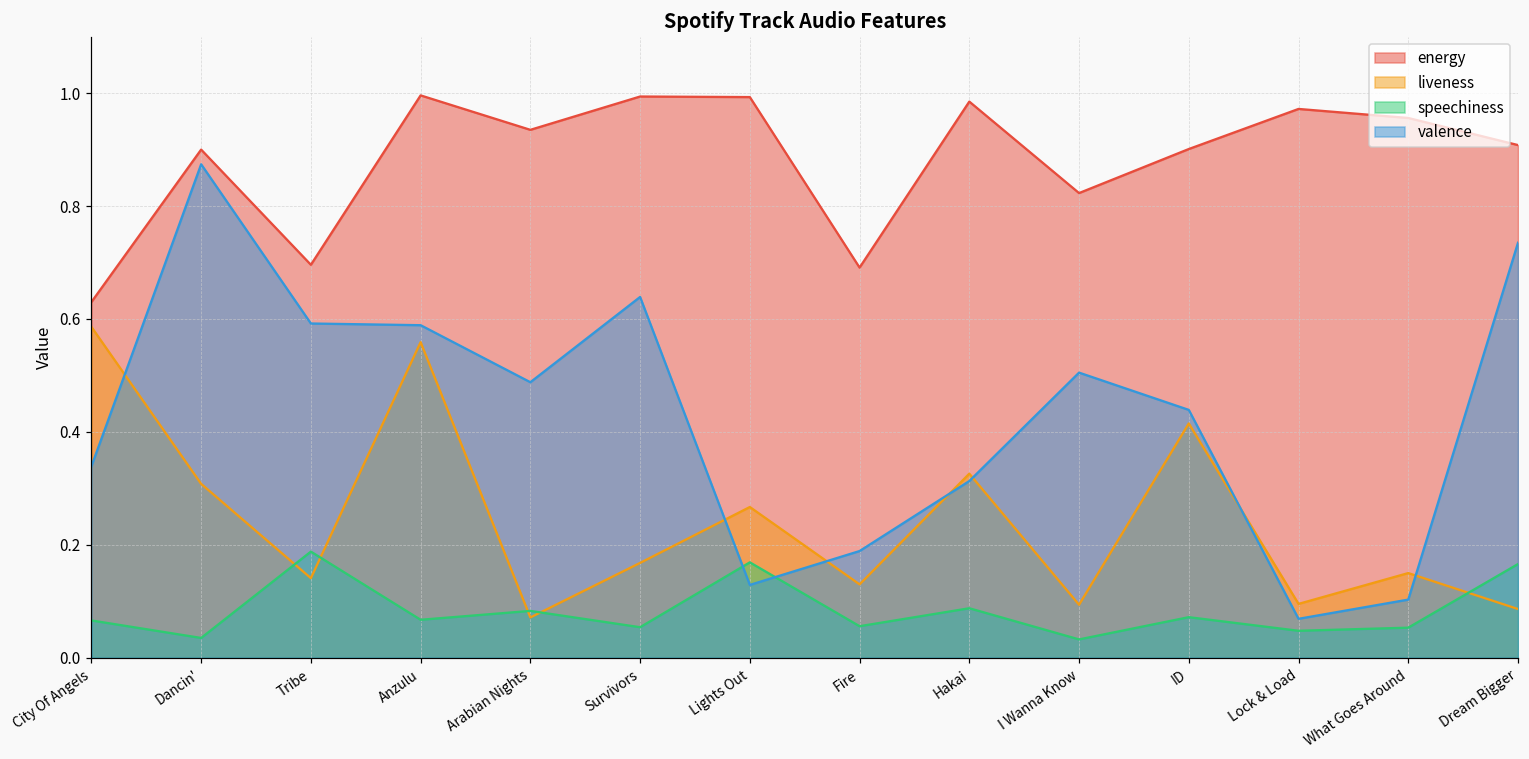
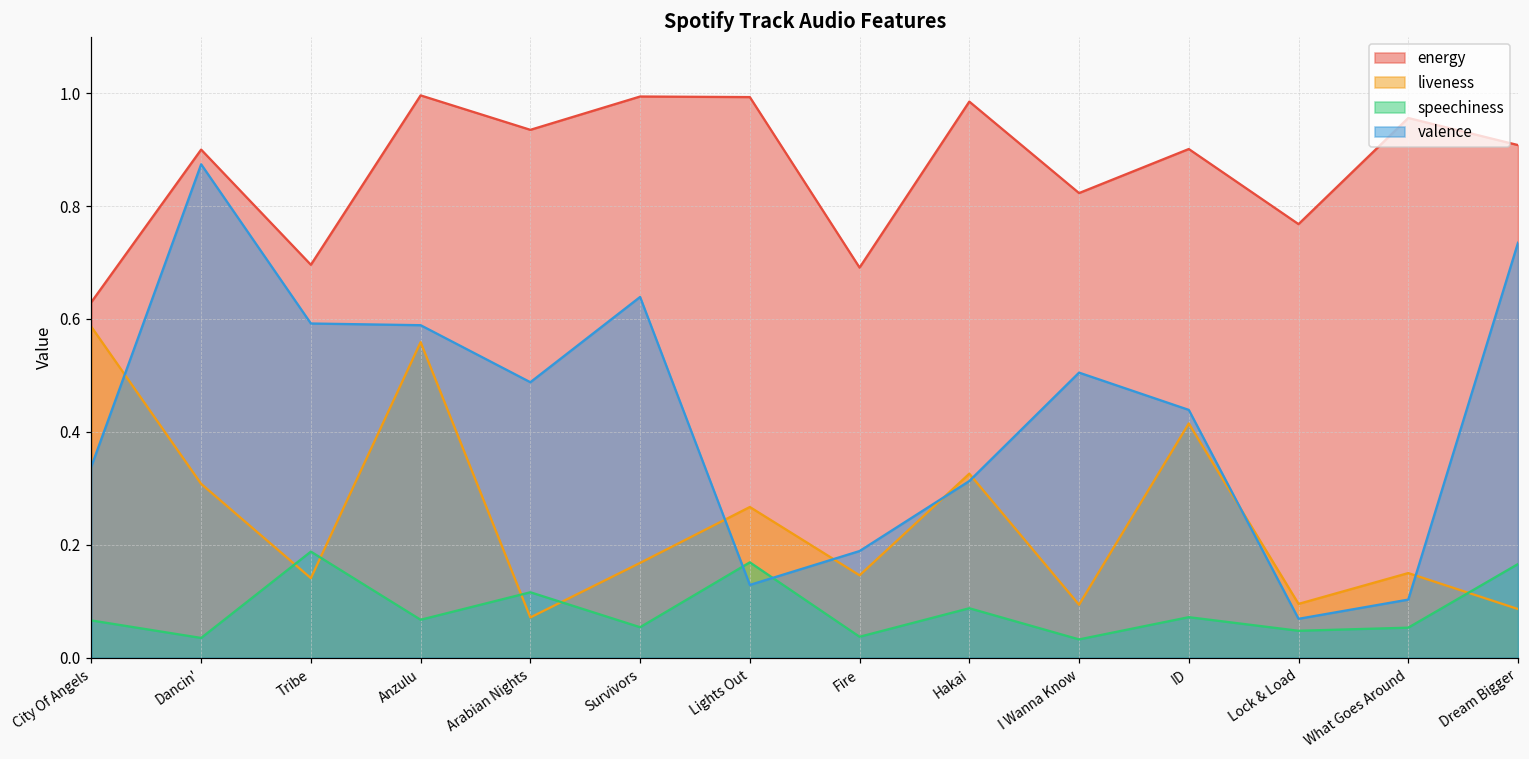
  {
    "energy": {
      "City Of Angels": 0.63,
      "Dancin'": 0.90,
      "Tribe": 0.70,
      "Anzulu": 1.00,
      "Arabian Nights": 0.94,
      "Survivors": 0.99,
      "Lights Out": 0.99,
      "Fire": 0.69,
      "Hakai": 0.99,
      "I Wanna Know": 0.82,
      "ID": 0.90,
-     "Lock & Load": 0.97,
+     "Lock & Load": 0.77,
      "Dream Bigger": 0.91
    },
    "liveness": {
      "City Of Angels": 0.59,
      "Dancin'": 0.31,
      "Tribe": 0.14,
      "Anzulu": 0.56,
      "Arabian Nights": 0.07,
      "Survivors": 0.17,
      "Lights Out": 0.27,
-     "Fire": 0.13,
+     "Fire": 0.15,
      "Hakai": 0.33,
      "I Wanna Know": 0.09,
      "ID": 0.42,
      "Lock & Load": 0.10,
      "What Goes Around": 0.15,
      "Dream Bigger": 0.09
    },
    "speechiness": {
      "City Of Angels": 0.07,
      "Dancin'": 0.04,
      "Tribe": 0.19,
      "Anzulu": 0.07,
-     "Arabian Nights": 0.08,
+     "Arabian Nights": 0.12,
      "Survivors": 0.05,
      "Lights Out": 0.17,
-     "Fire": 0.06,
+     "Fire": 0.04,
      "Hakai": 0.09,
      "I Wanna Know": 0.03,
      "ID": 0.07,
      "Lock & Load": 0.05,
      "What Goes Around": 0.05,
      "Dream Bigger": 0.17
    },
    "valence": {
      "City Of Angels": 0.34,
      "Dancin'": 0.87,
      "Tribe": 0.59,
      "Anzulu": 0.59,
      "Arabian Nights": 0.49,
      "Survivors": 0.64,
      "Lights Out": 0.13,
      "Fire": 0.19,
      "Hakai": 0.31,
      "I Wanna Know": 0.51,
      "ID": 0.44,
      "Lock & Load": 0.07,
      "What Goes Around": 0.10,
      "Dream Bigger": 0.74
    }
  }
